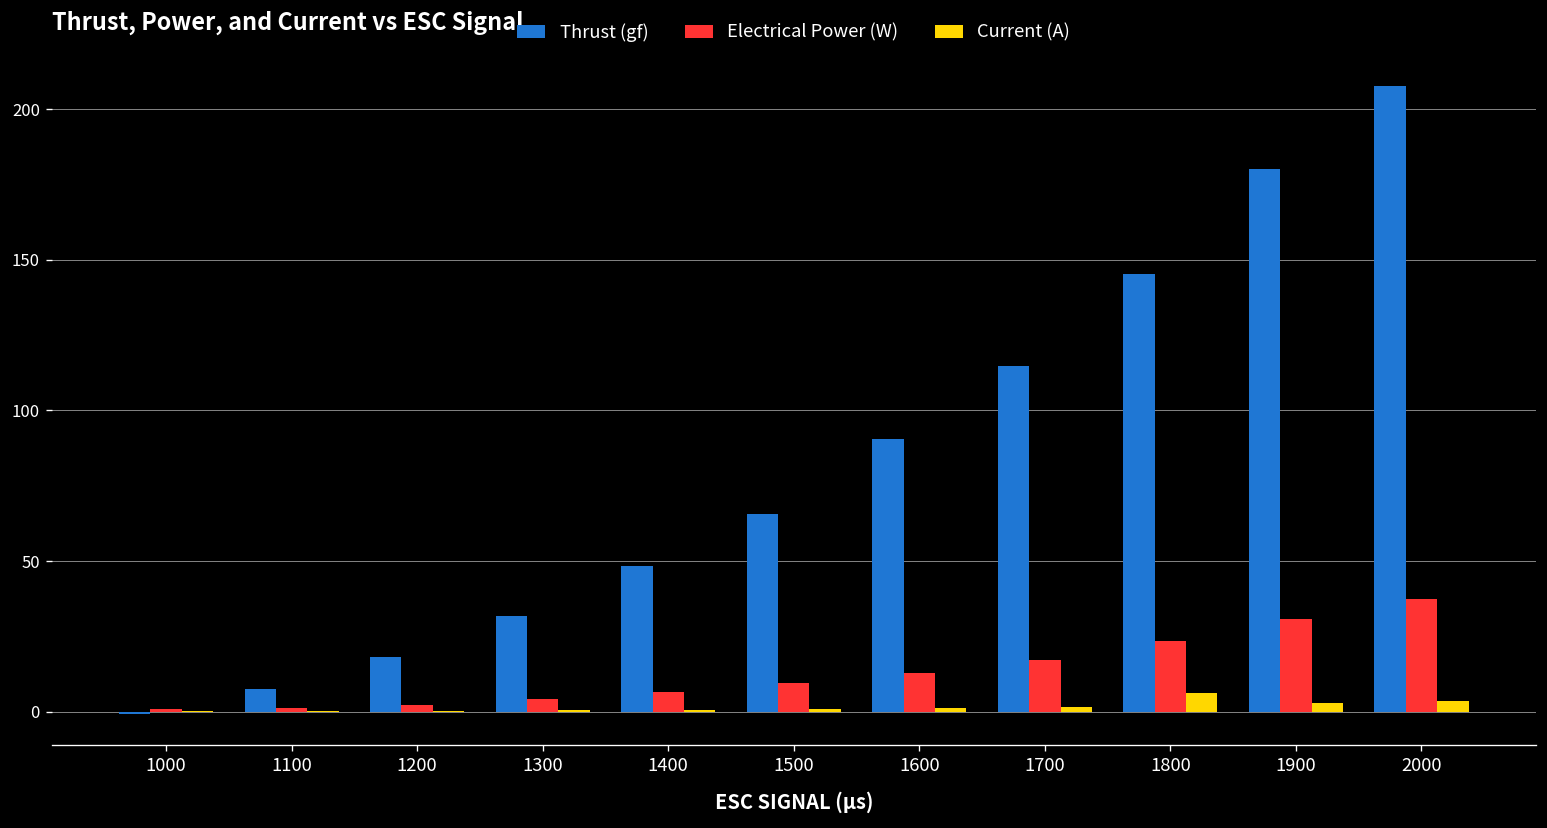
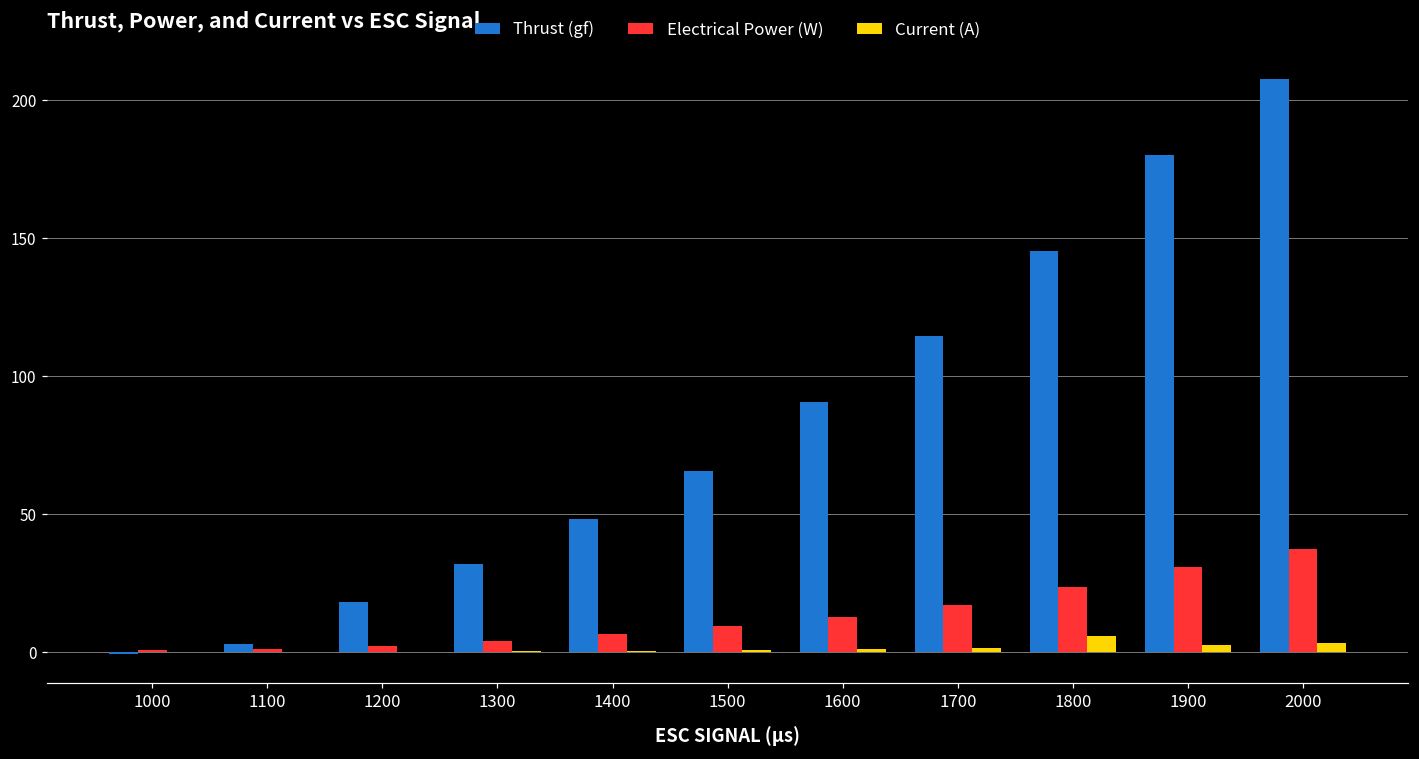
  {
    "Thrust (gf)": {
-     "1100": 7,
+     "1100": 3,
      "1200": 18,
      "1300": 32,
      "1400": 48,
      "1500": 66,
      "1600": 91,
      "1700": 115,
      "1800": 145,
      "1900": 180,
      "2000": 208
    },
    "Electrical Power (W)": {
      "1100": 1,
      "1200": 2,
      "1300": 4,
      "1400": 6,
      "1500": 9,
      "1600": 13,
      "1700": 17,
      "1800": 23,
      "1900": 31,
      "2000": 37
    },
    "Current (A)": {
      "1600": 1,
      "1700": 2,
      "1800": 6,
      "1900": 3,
      "2000": 3
    }
  }
